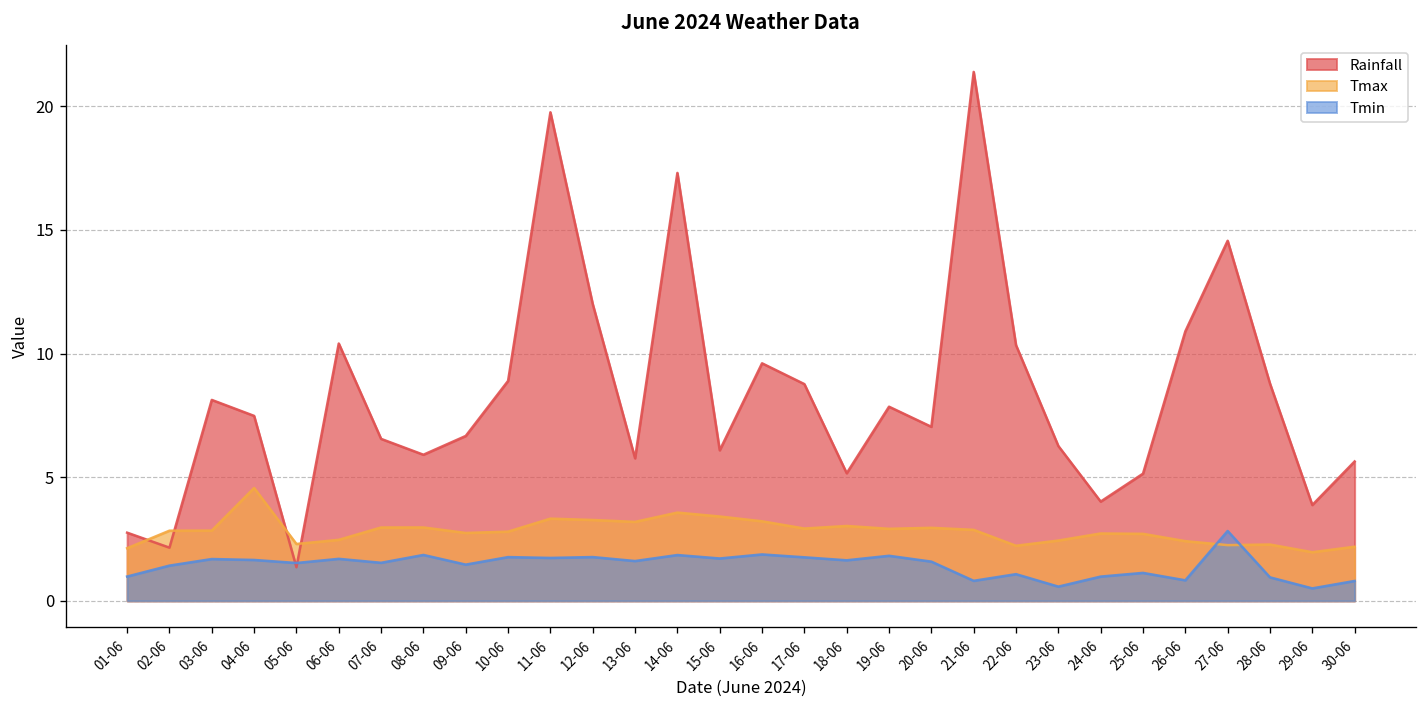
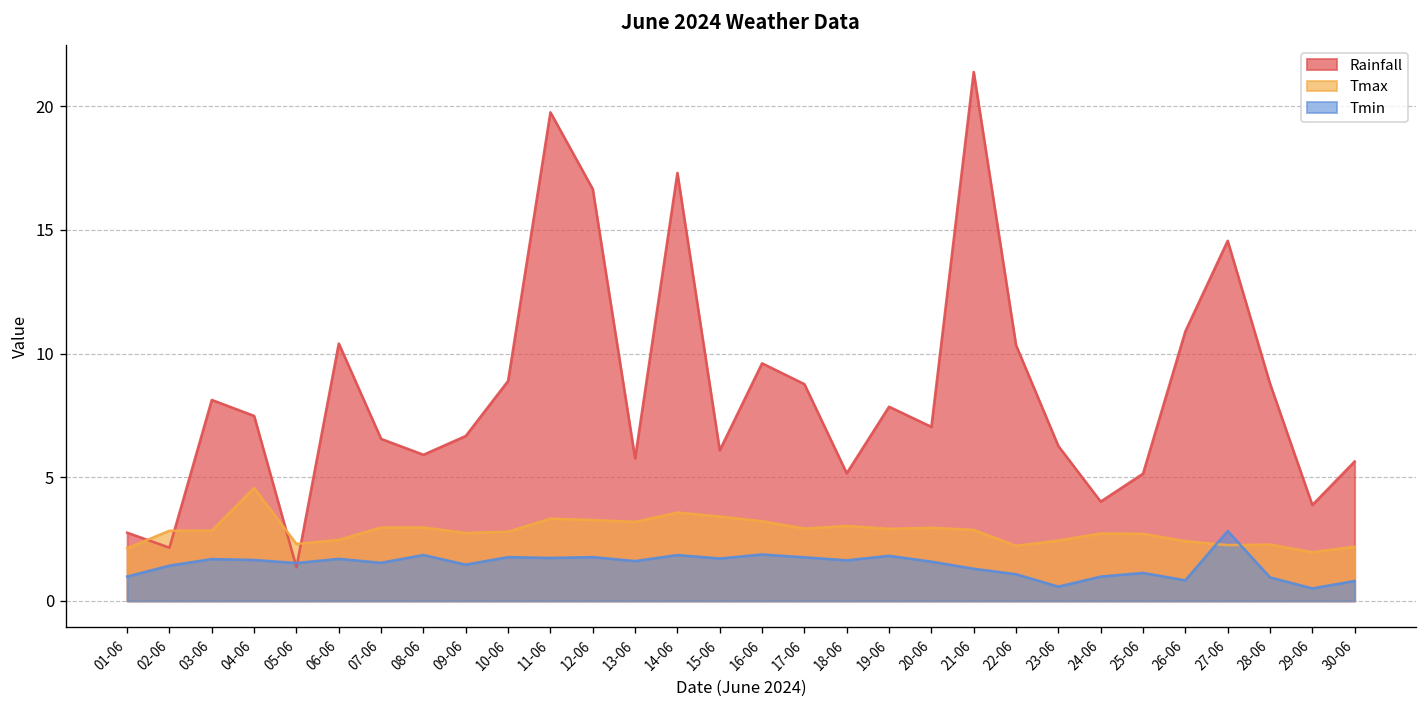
  {
    "Rainfall": {
      "01-06": 2.8,
      "02-06": 2.2,
      "03-06": 8.1,
      "04-06": 7.5,
      "05-06": 1.4,
      "06-06": 10.4,
      "07-06": 6.6,
      "08-06": 5.9,
      "09-06": 6.7,
      "10-06": 8.9,
      "11-06": 19.8,
-     "12-06": 12.0,
+     "12-06": 16.7,
      "13-06": 5.8,
      "14-06": 17.3,
      "15-06": 6.1,
      "16-06": 9.6,
      "17-06": 8.8,
      "18-06": 5.2,
      "19-06": 7.9,
      "20-06": 7.0,
      "21-06": 21.4,
      "22-06": 10.3,
      "23-06": 6.3,
      "24-06": 4.0,
      "25-06": 5.1,
      "26-06": 10.9,
      "27-06": 14.6,
      "28-06": 8.8,
      "29-06": 3.9,
      "30-06": 5.6
    },
    "Tmax": {
      "01-06": 2.1,
      "02-06": 2.8,
      "03-06": 2.8,
      "04-06": 4.6,
      "05-06": 2.3,
      "06-06": 2.5,
      "07-06": 3.0,
      "08-06": 3.0,
      "09-06": 2.7,
      "10-06": 2.8,
      "11-06": 3.3,
      "12-06": 3.3,
      "13-06": 3.2,
      "14-06": 3.6,
      "15-06": 3.4,
      "16-06": 3.2,
      "17-06": 2.9,
      "18-06": 3.0,
      "19-06": 2.9,
      "20-06": 3.0,
      "21-06": 2.9,
      "22-06": 2.2,
      "23-06": 2.4,
      "24-06": 2.7,
      "25-06": 2.7,
      "26-06": 2.4,
      "27-06": 2.3,
      "28-06": 2.3,
      "29-06": 2.0,
      "30-06": 2.2
    },
    "Tmin": {
      "01-06": 1.0,
      "02-06": 1.4,
      "03-06": 1.7,
      "04-06": 1.7,
      "05-06": 1.5,
      "06-06": 1.7,
      "07-06": 1.5,
      "08-06": 1.9,
      "09-06": 1.5,
      "10-06": 1.8,
      "11-06": 1.7,
      "12-06": 1.8,
      "13-06": 1.6,
      "14-06": 1.9,
      "15-06": 1.7,
      "16-06": 1.9,
      "17-06": 1.8,
      "18-06": 1.6,
      "19-06": 1.8,
      "20-06": 1.6,
-     "21-06": 0.8,
+     "21-06": 1.3,
      "22-06": 1.1,
      "23-06": 0.6,
      "24-06": 1.0,
      "25-06": 1.1,
      "26-06": 0.8,
      "27-06": 2.8,
      "28-06": 1.0,
      "29-06": 0.5,
      "30-06": 0.8
    }
  }
